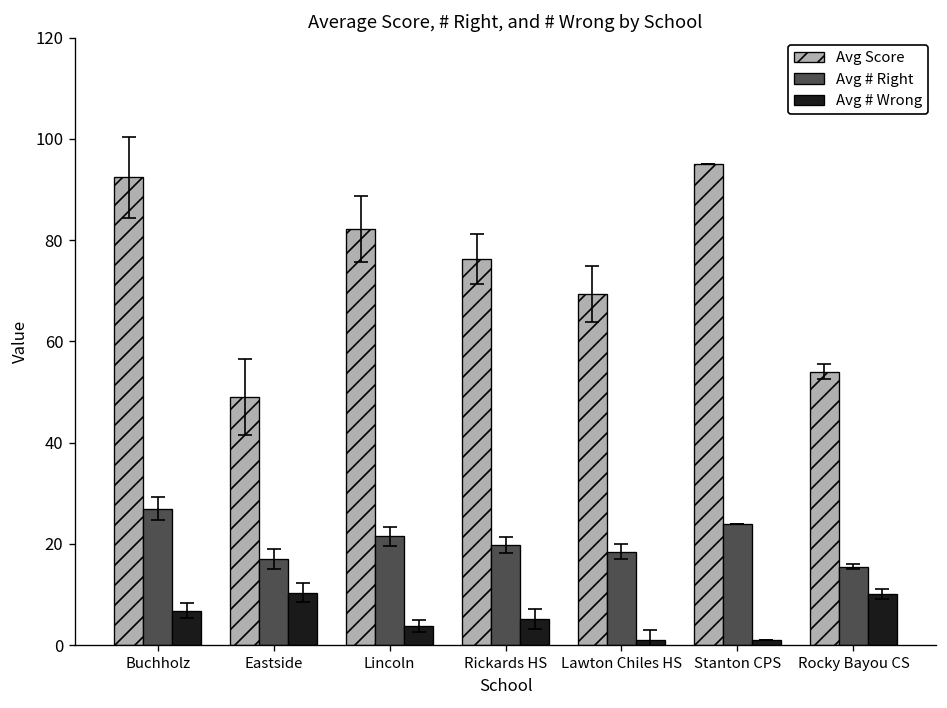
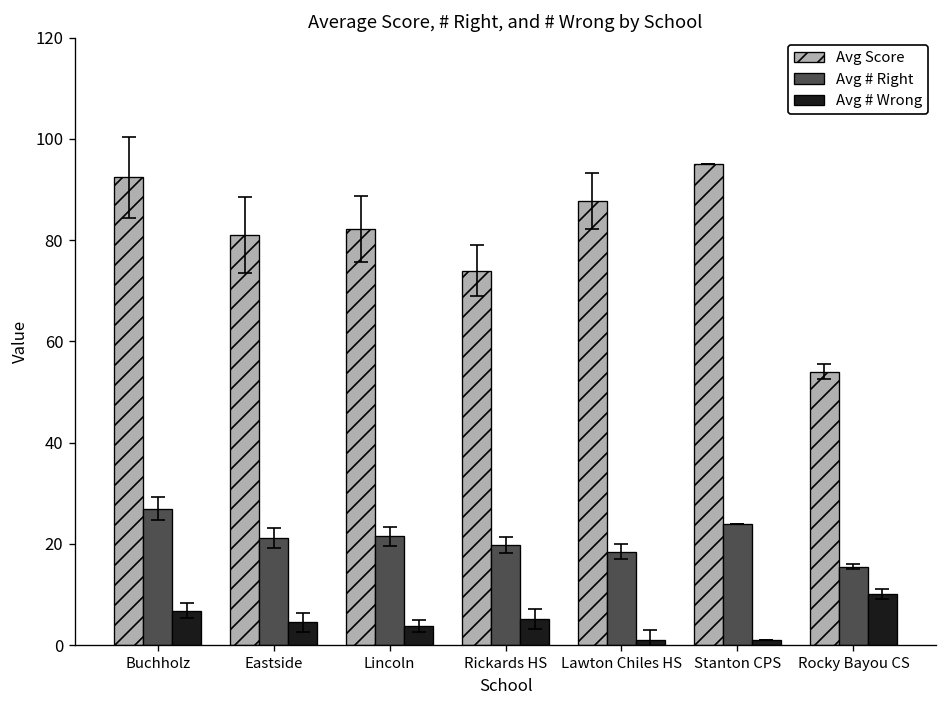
  {
    "Avg Score": {
      "Buchholz": 92,
-     "Eastside": 49,
+     "Eastside": 81,
      "Lincoln": 82,
-     "Rickards HS": 76,
-     "Lawton Chiles HS": 69,
+     "Rickards HS": 74,
+     "Lawton Chiles HS": 88,
      "Stanton CPS": 95,
      "Rocky Bayou CS": 54
    },
    "Avg # Right": {
      "Buchholz": 27,
-     "Eastside": 17,
+     "Eastside": 21,
      "Lincoln": 22,
      "Rickards HS": 20,
      "Lawton Chiles HS": 19,
      "Stanton CPS": 24,
      "Rocky Bayou CS": 16
    },
    "Avg # Wrong": {
      "Buchholz": 7,
-     "Eastside": 10,
+     "Eastside": 5,
      "Lincoln": 4,
      "Rickards HS": 5,
      "Lawton Chiles HS": 1,
      "Stanton CPS": 1,
      "Rocky Bayou CS": 10
    }
  }
